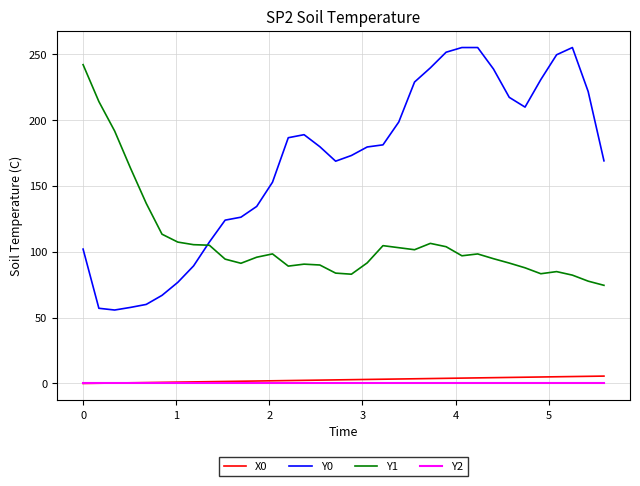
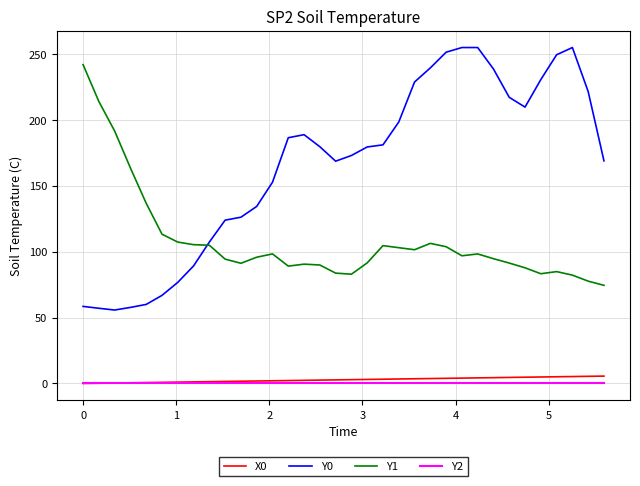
  {
    "Y0": {
-     "0": 102
+     "0": 59
    },
    "Y1": {
      "0": 242
    }
  }
